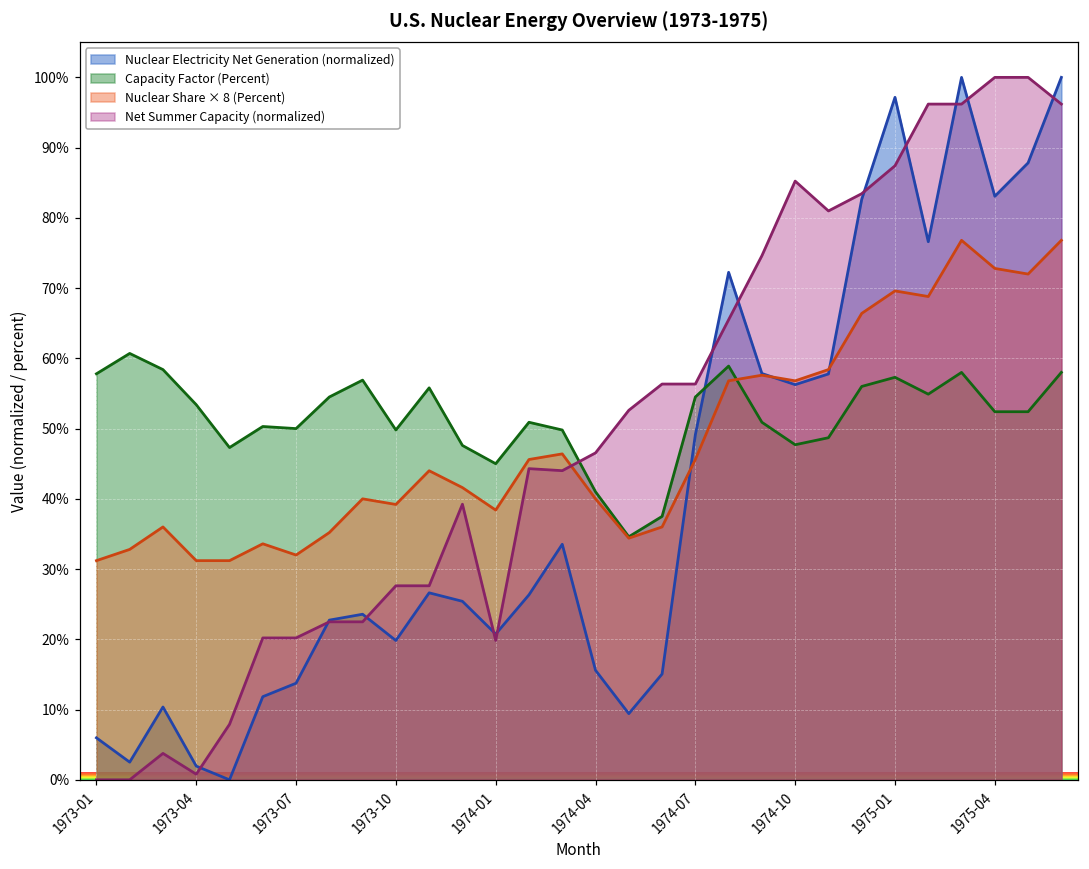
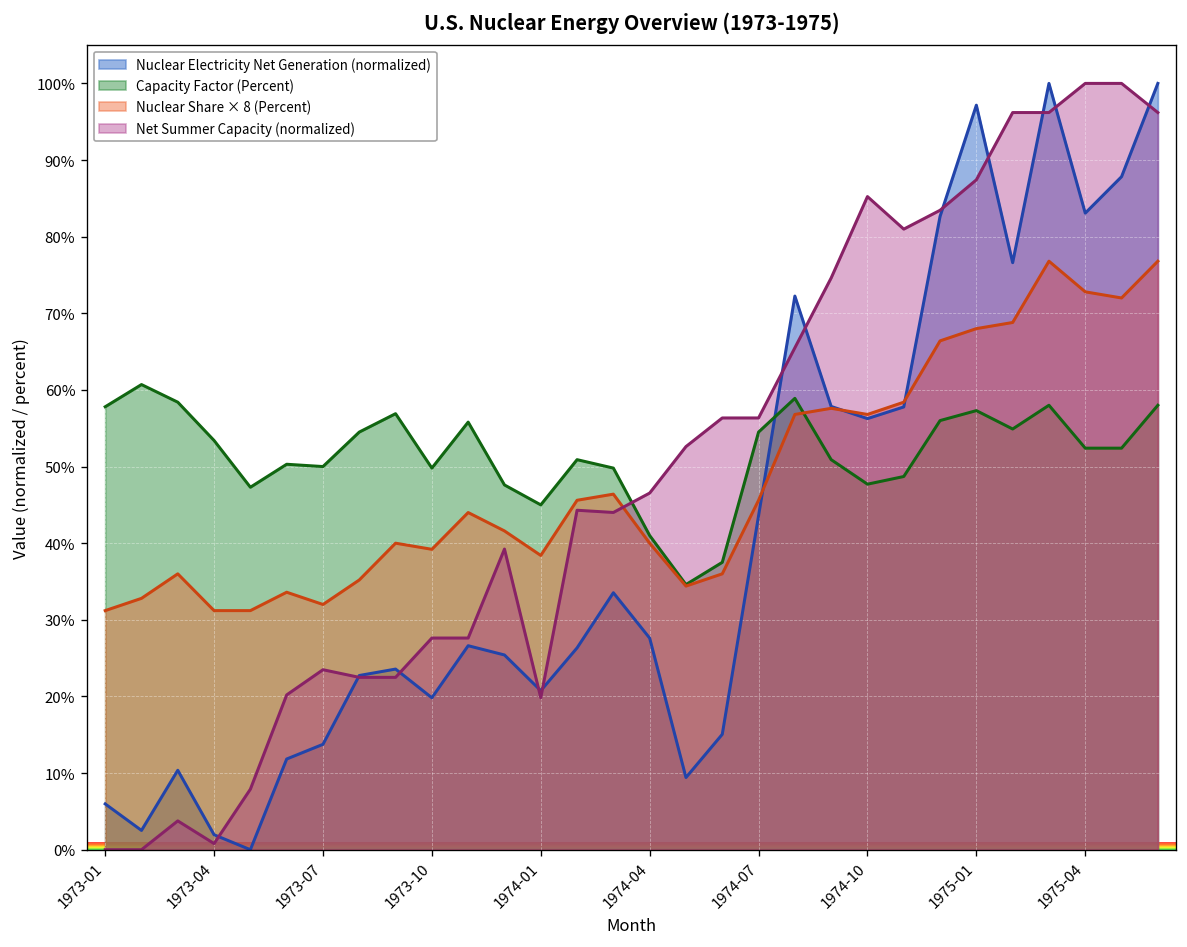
  {
    "Nuclear Electricity Net Generation (normalized)": {
      "1973-01": "6%",
      "1973-04": "2%",
      "1973-07": "14%",
      "1973-10": "20%",
      "1974-01": "21%",
-     "1974-04": "16%",
-     "1974-07": "49%",
+     "1974-04": "28%",
+     "1974-07": "44%",
      "1974-10": "56%",
      "1975-01": "97%",
      "1975-04": "83%"
    },
    "Capacity Factor (Percent)": {
      "1973-01": "58%",
      "1973-04": "53%",
      "1973-07": "50%",
      "1973-10": "50%",
      "1974-01": "45%",
      "1974-04": "41%",
      "1974-07": "55%",
      "1974-10": "48%",
      "1975-01": "57%",
      "1975-04": "52%"
    },
    "Nuclear Share × 8 (Percent)": {
      "1973-01": "31%",
      "1973-04": "31%",
      "1973-07": "32%",
      "1973-10": "39%",
      "1974-01": "38%",
      "1974-04": "40%",
      "1974-07": "46%",
      "1974-10": "57%",
-     "1975-01": "70%",
+     "1975-01": "68%",
      "1975-04": "73%"
    },
    "Net Summer Capacity (normalized)": {
      "1973-01": "0%",
      "1973-04": "1%",
-     "1973-07": "20%",
+     "1973-07": "23%",
      "1973-10": "28%",
      "1974-01": "20%",
      "1974-04": "47%",
      "1974-07": "56%",
      "1974-10": "85%",
      "1975-01": "87%",
      "1975-04": "100%"
    }
  }
